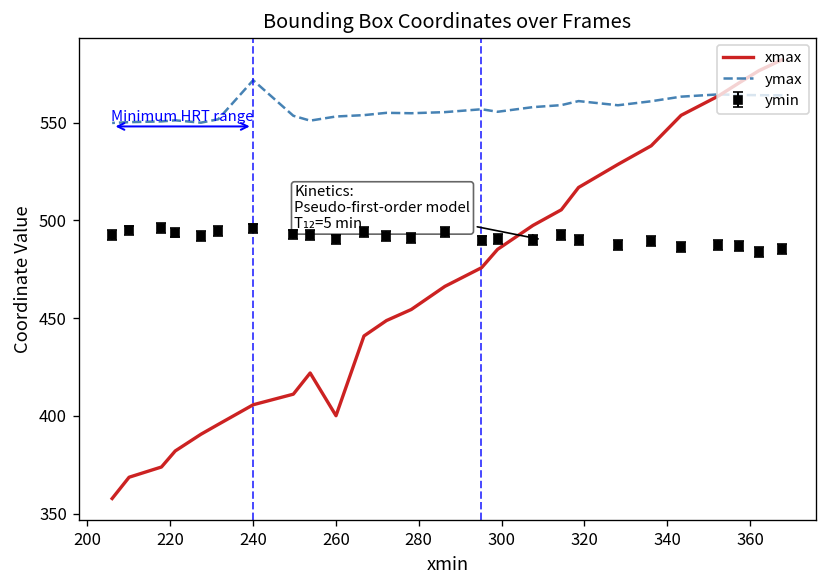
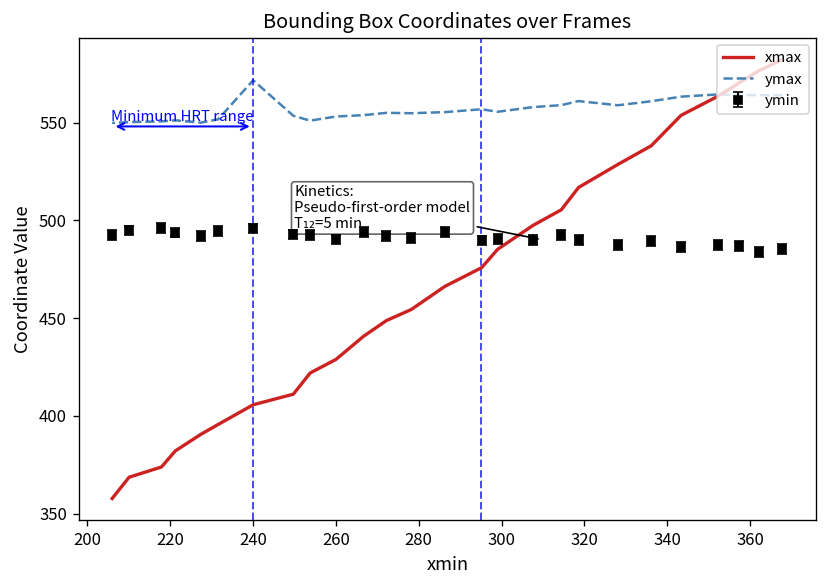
  {
    "xmax": {
      "240": 406,
-     "260": 400
+     "260": 429
    },
    "ymax": {
      "240": 572,
      "260": 553
    }
  }
